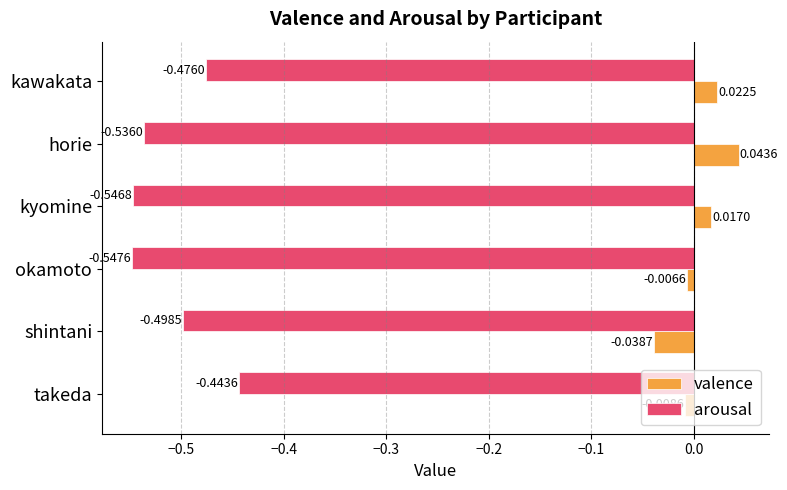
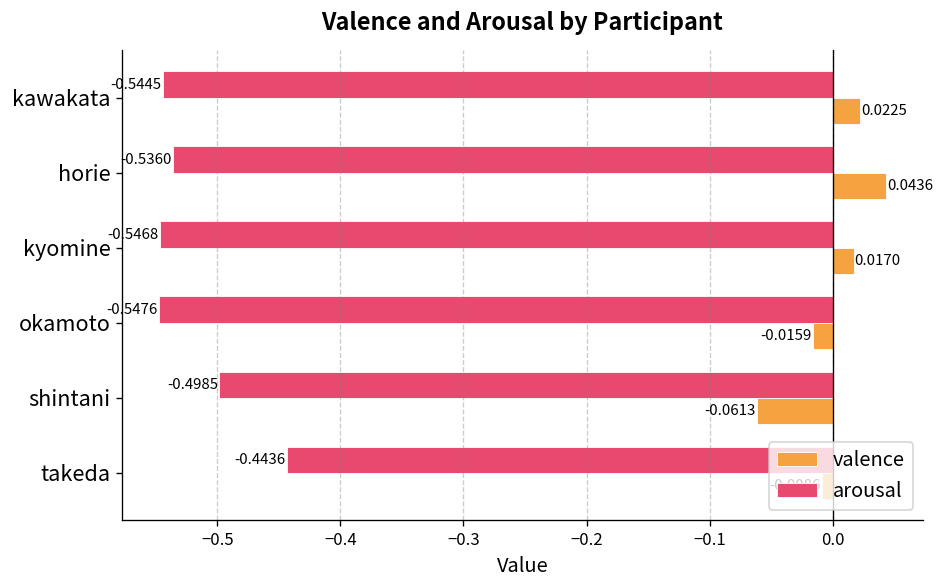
  {
    "valence": {
      "kawakata": 0.0225,
      "horie": 0.0436,
      "kyomine": 0.0170,
-     "okamoto": -0.0066,
-     "shintani": -0.0387
+     "okamoto": -0.0159,
+     "shintani": -0.0613
    },
    "arousal": {
-     "kawakata": -0.4760,
+     "kawakata": -0.5445,
      "horie": -0.5360,
      "kyomine": -0.5468,
      "okamoto": -0.5476,
      "shintani": -0.4985,
      "takeda": -0.4436
    }
  }
